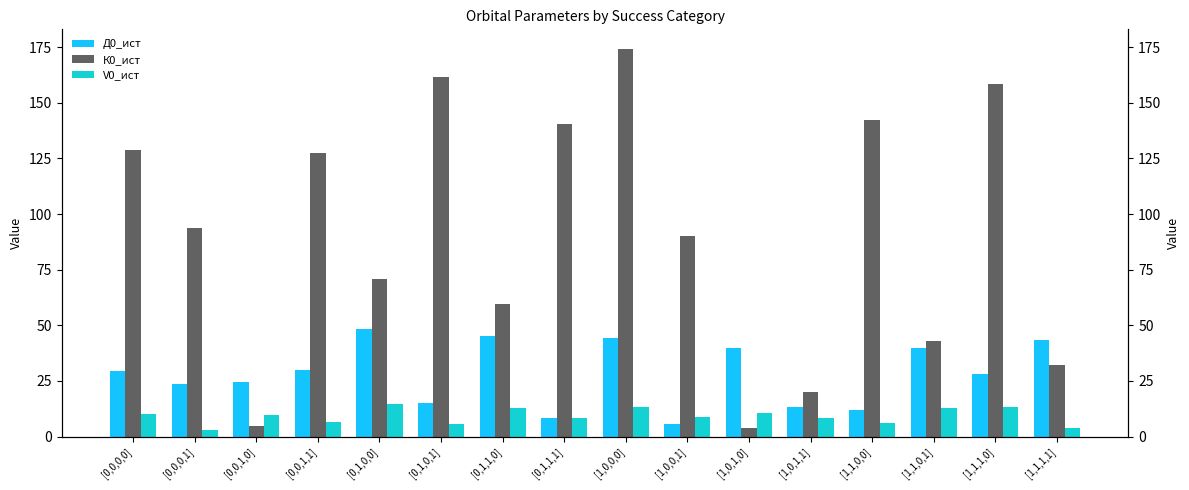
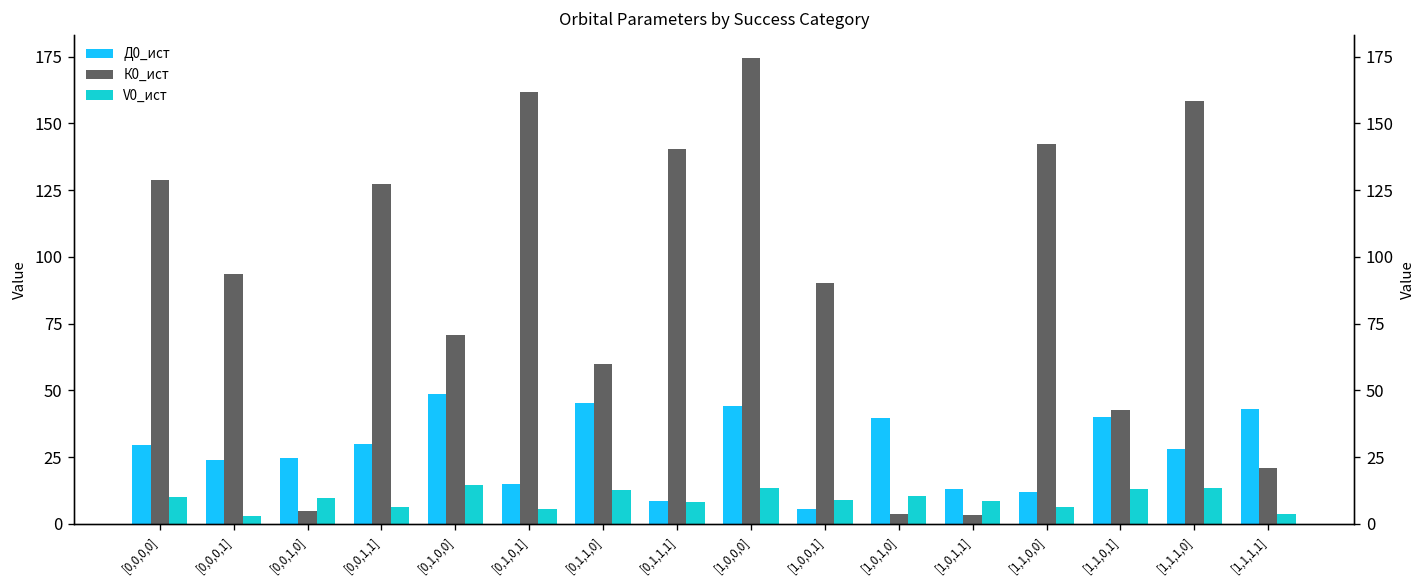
  {
    "К0_ист": {
      "[0,0,0,0]": 129,
      "[0,0,0,1]": 94,
      "[0,0,1,0]": 5,
      "[0,0,1,1]": 127,
      "[0,1,0,0]": 71,
      "[0,1,0,1]": 162,
      "[0,1,1,0]": 60,
      "[0,1,1,1]": 140,
      "[1,0,0,0]": 174,
      "[1,0,0,1]": 90,
      "[1,0,1,0]": 4,
-     "[1,0,1,1]": 20,
+     "[1,0,1,1]": 4,
      "[1,1,0,0]": 142,
      "[1,1,0,1]": 43,
      "[1,1,1,0]": 158,
-     "[1,1,1,1]": 32
+     "[1,1,1,1]": 21
    }
  }
